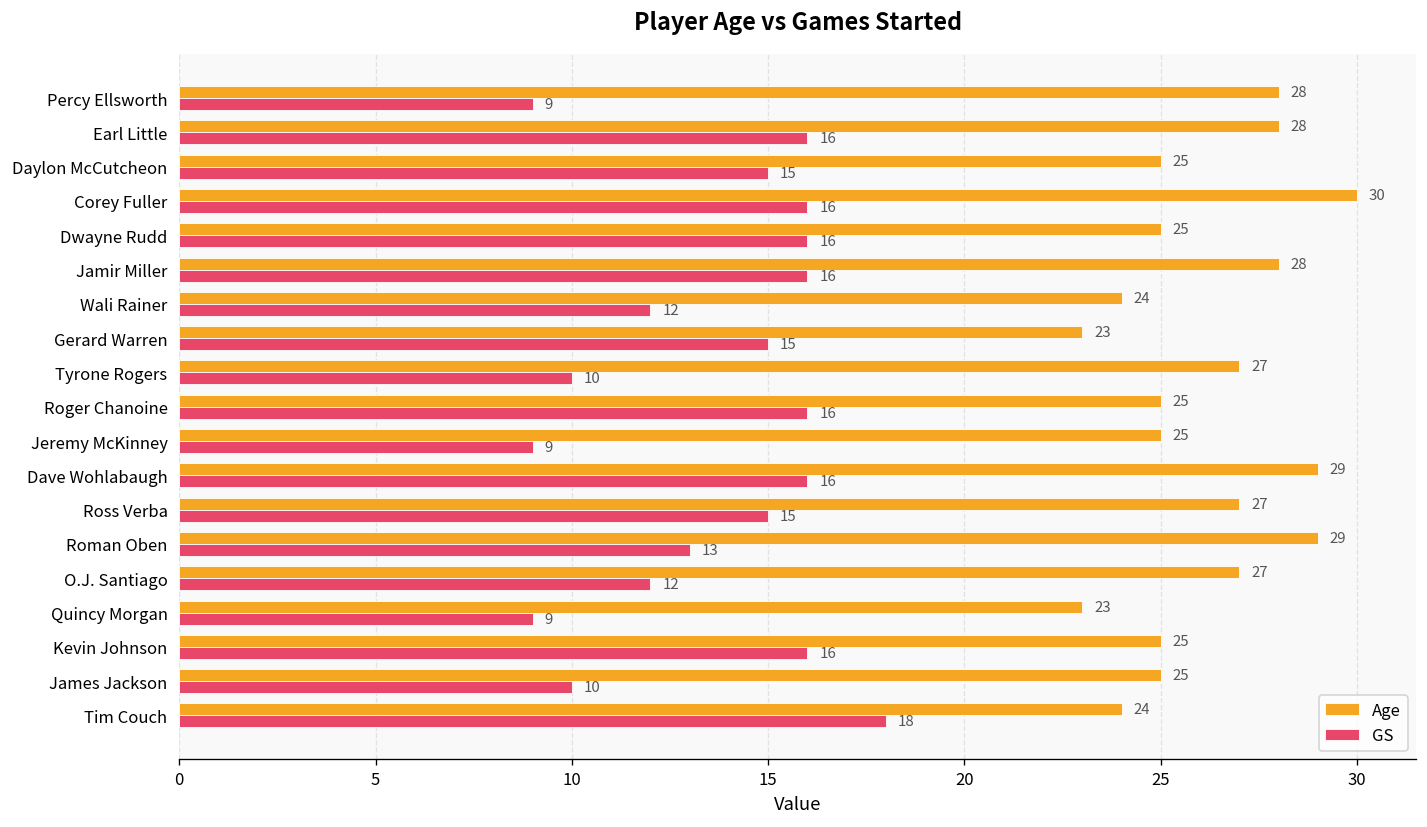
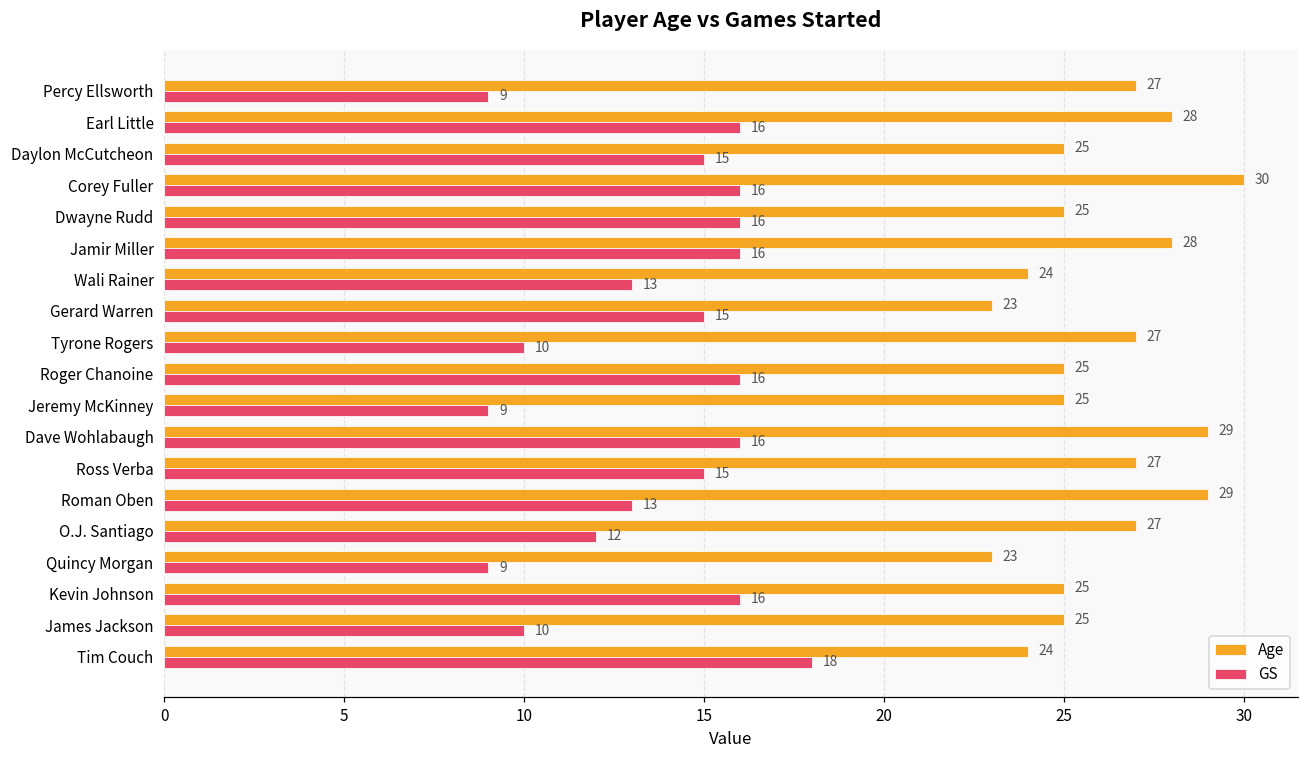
  {
    "Age": {
-     "Percy Ellsworth": 28,
+     "Percy Ellsworth": 27,
      "Earl Little": 28,
      "Daylon McCutcheon": 25,
      "Corey Fuller": 30,
      "Dwayne Rudd": 25,
      "Jamir Miller": 28,
      "Wali Rainer": 24,
      "Gerard Warren": 23,
      "Tyrone Rogers": 27,
      "Roger Chanoine": 25,
      "Jeremy McKinney": 25,
      "Dave Wohlabaugh": 29,
      "Ross Verba": 27,
      "Roman Oben": 29,
      "O.J. Santiago": 27,
      "Quincy Morgan": 23,
      "Kevin Johnson": 25,
      "James Jackson": 25,
      "Tim Couch": 24
    },
    "GS": {
      "Percy Ellsworth": 9,
      "Earl Little": 16,
      "Daylon McCutcheon": 15,
      "Corey Fuller": 16,
      "Dwayne Rudd": 16,
      "Jamir Miller": 16,
-     "Wali Rainer": 12,
+     "Wali Rainer": 13,
      "Gerard Warren": 15,
      "Tyrone Rogers": 10,
      "Roger Chanoine": 16,
      "Jeremy McKinney": 9,
      "Dave Wohlabaugh": 16,
      "Ross Verba": 15,
      "Roman Oben": 13,
      "O.J. Santiago": 12,
      "Quincy Morgan": 9,
      "Kevin Johnson": 16,
      "James Jackson": 10,
      "Tim Couch": 18
    }
  }
